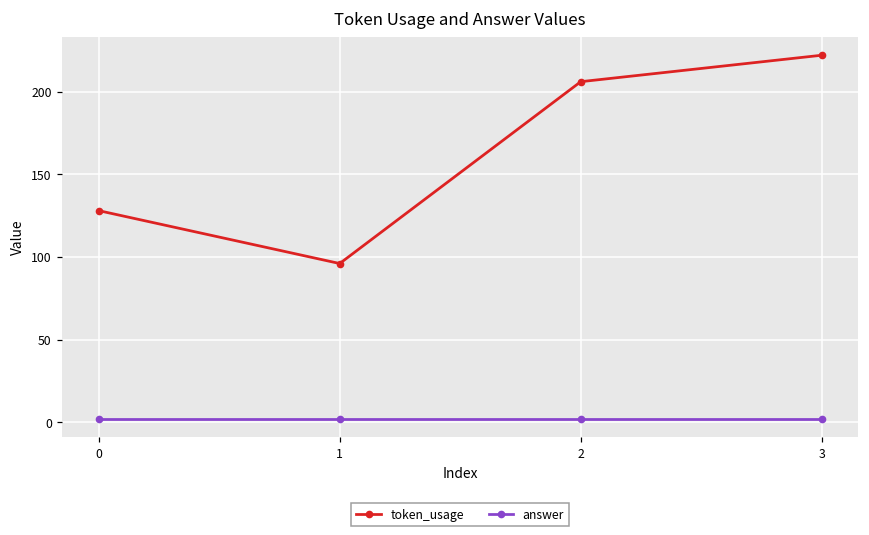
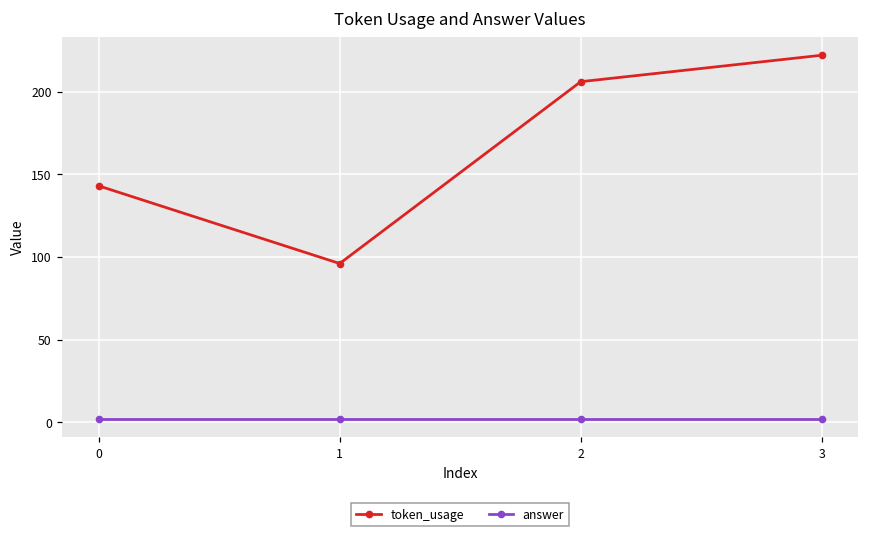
  {
    "token_usage": {
-     "0": 128,
+     "0": 143,
      "1": 96,
      "2": 206,
      "3": 222
    },
    "answer": {
      "0": 2,
      "1": 2,
      "2": 2,
      "3": 2
    }
  }
